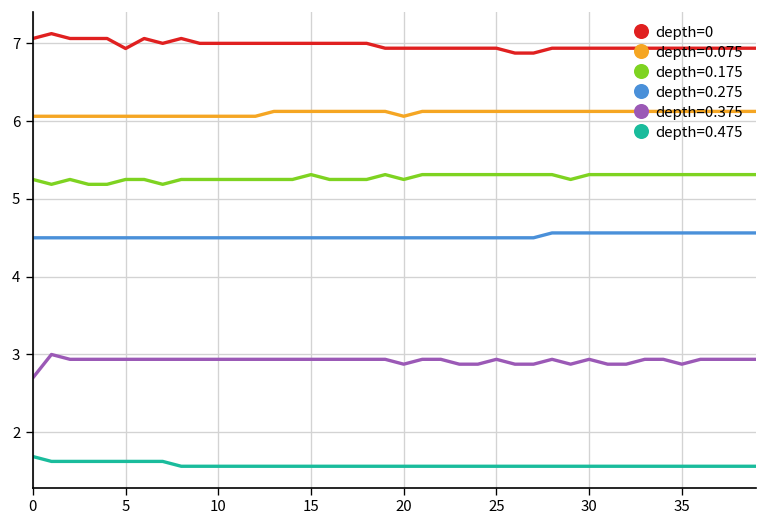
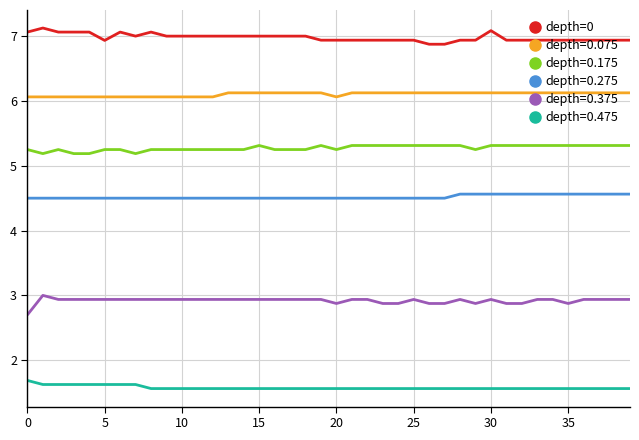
  {
    "depth=0": {
      "0": 7.1,
      "5": 6.9,
      "10": 7.0,
      "15": 7.0,
      "20": 6.9,
      "25": 6.9,
-     "30": 6.9,
+     "30": 7.1,
      "35": 6.9
    },
    "depth=0.075": {
      "0": 6.1,
      "5": 6.1,
      "10": 6.1,
      "15": 6.1,
      "20": 6.1,
      "25": 6.1,
      "30": 6.1,
      "35": 6.1
    },
    "depth=0.175": {
      "0": 5.3,
      "5": 5.3,
      "10": 5.3,
      "15": 5.3,
      "20": 5.3,
      "25": 5.3,
      "30": 5.3,
      "35": 5.3
    },
    "depth=0.275": {
      "0": 4.5,
      "5": 4.5,
      "10": 4.5,
      "15": 4.5,
      "20": 4.5,
      "25": 4.5,
      "30": 4.6,
      "35": 4.6
    },
    "depth=0.375": {
      "0": 2.7,
      "5": 2.9,
      "10": 2.9,
      "15": 2.9,
      "20": 2.9,
      "25": 2.9,
      "30": 2.9,
      "35": 2.9
    },
    "depth=0.475": {
      "0": 1.7,
      "5": 1.6,
      "10": 1.6,
      "15": 1.6,
      "20": 1.6,
      "25": 1.6,
      "30": 1.6,
      "35": 1.6
    }
  }
